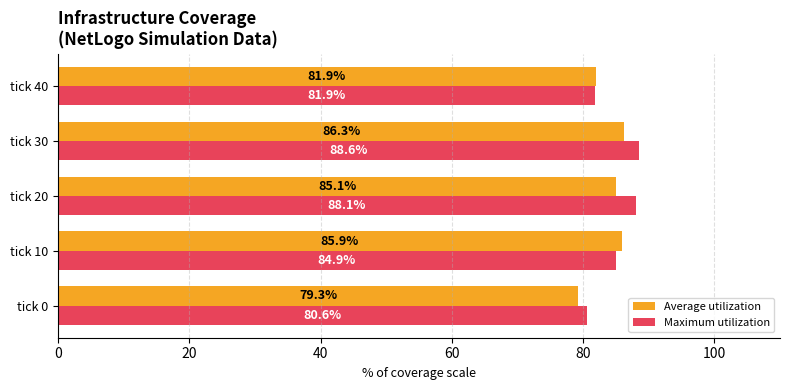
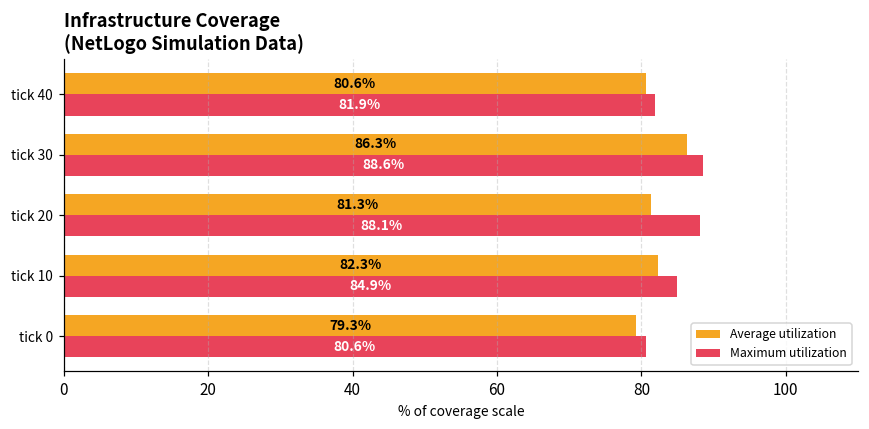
  {
    "Average utilization": {
-     "tick 40": "81.9%",
+     "tick 40": "80.6%",
      "tick 30": "86.3%",
-     "tick 20": "85.1%",
-     "tick 10": "85.9%",
+     "tick 20": "81.3%",
+     "tick 10": "82.3%",
      "tick 0": "79.3%"
    },
    "Maximum utilization": {
      "tick 40": "81.9%",
      "tick 30": "88.6%",
      "tick 20": "88.1%",
      "tick 10": "84.9%",
      "tick 0": "80.6%"
    }
  }
